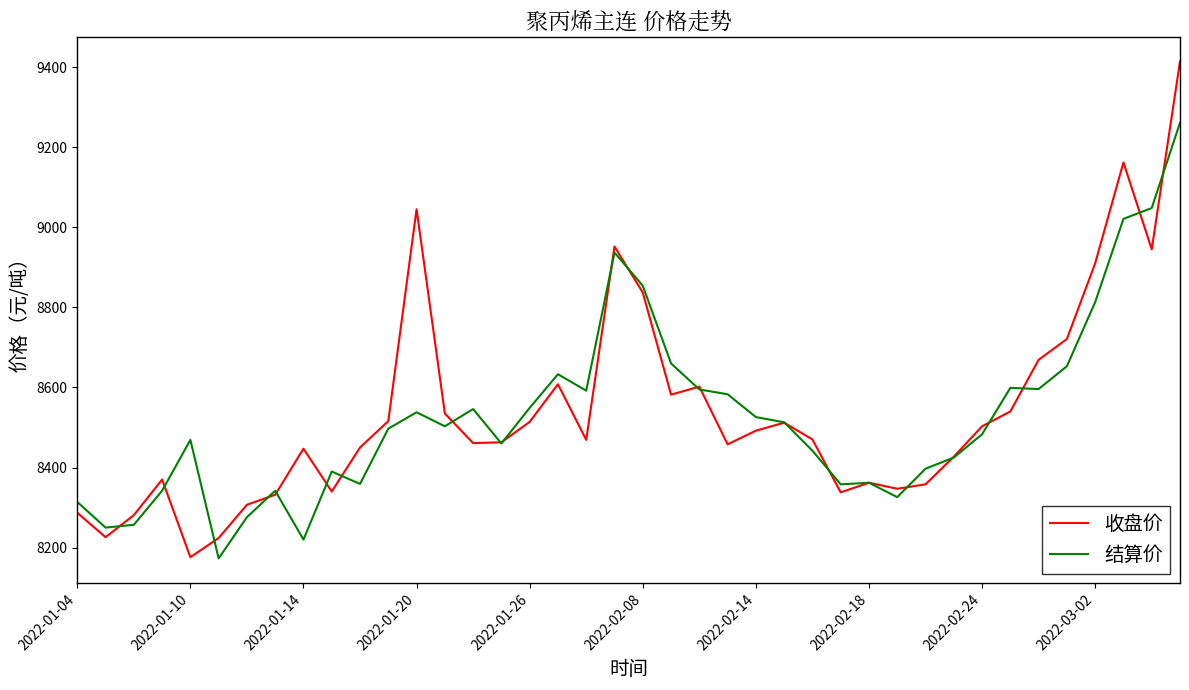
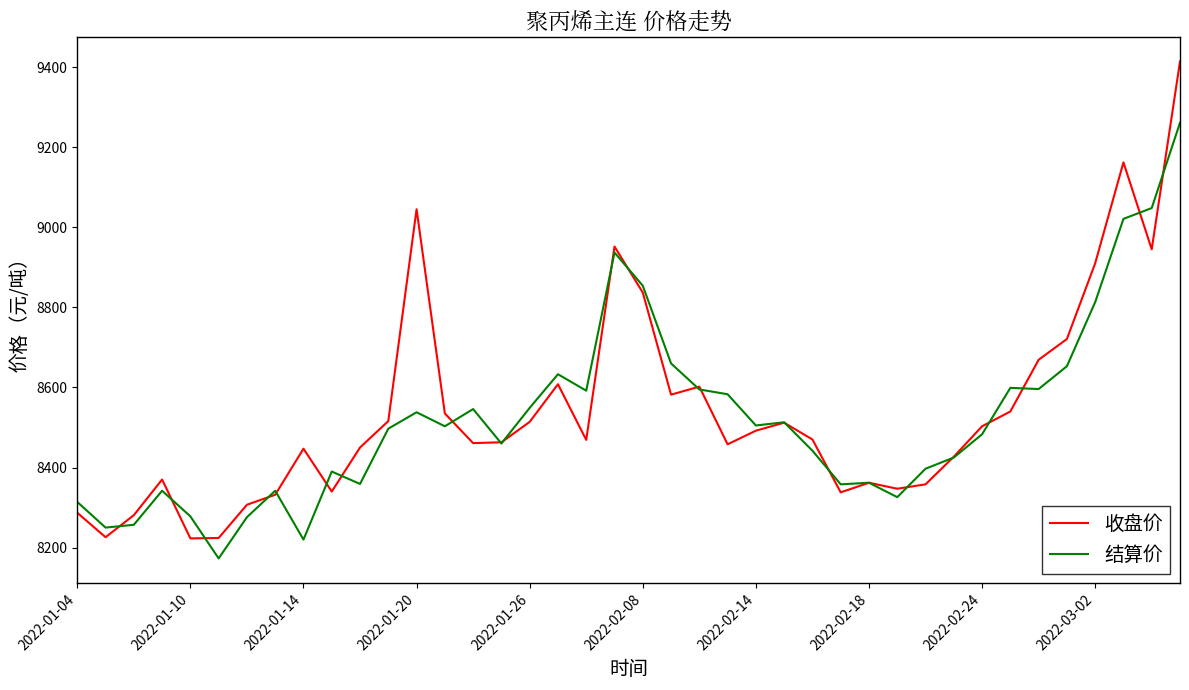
  {
    "收盘价": {
      "2022-01-04": 8290,
-     "2022-01-10": 8180,
+     "2022-01-10": 8220,
      "2022-01-14": 8450,
      "2022-01-20": 9050,
      "2022-01-26": 8510,
      "2022-02-08": 8840,
      "2022-02-14": 8490,
      "2022-02-24": 8500,
      "2022-03-02": 8910
    },
    "结算价": {
      "2022-01-04": 8310,
-     "2022-01-10": 8470,
+     "2022-01-10": 8280,
      "2022-01-14": 8220,
      "2022-01-20": 8540,
      "2022-01-26": 8550,
      "2022-02-08": 8850,
-     "2022-02-14": 8530,
+     "2022-02-14": 8510,
      "2022-02-24": 8480,
      "2022-03-02": 8810
    }
  }
